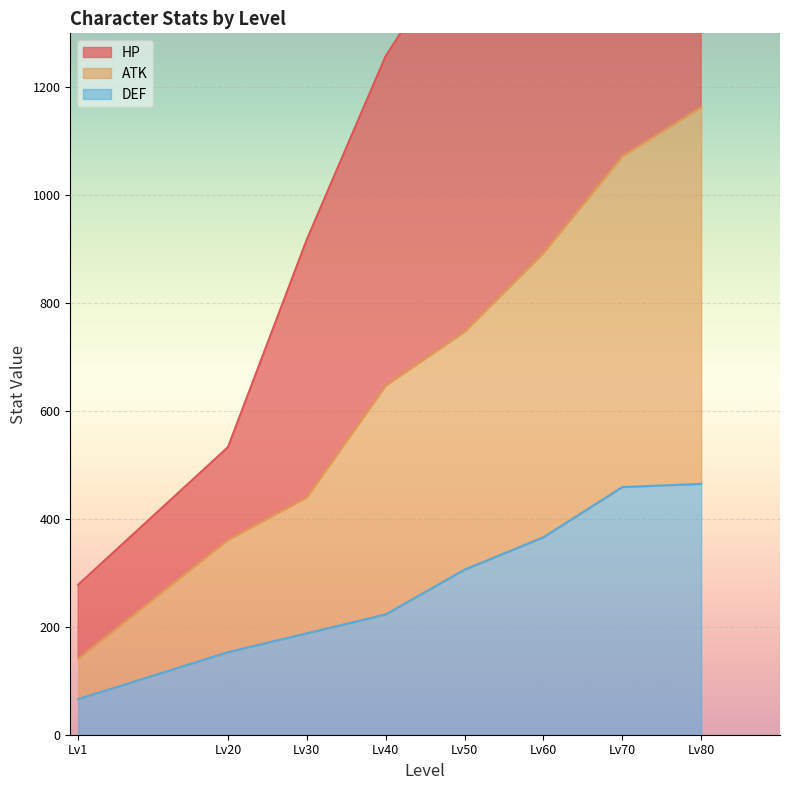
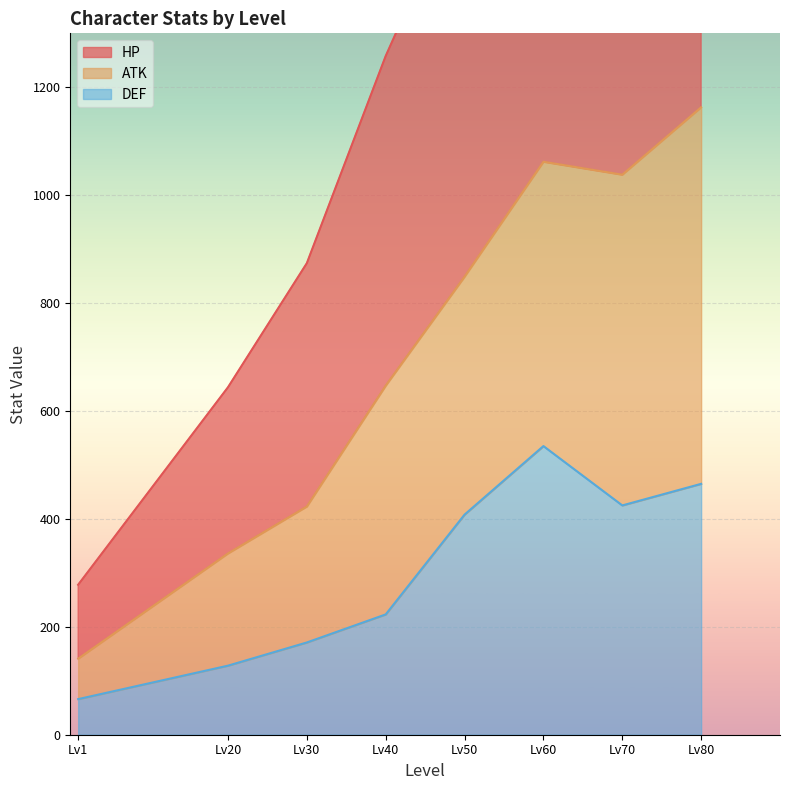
  {
    "DEF": {
      "Lv1": 70,
-     "Lv20": 150,
-     "Lv30": 190,
+     "Lv20": 130,
+     "Lv30": 170,
      "Lv40": 220,
-     "Lv50": 310,
-     "Lv60": 370,
-     "Lv70": 460,
+     "Lv50": 410,
+     "Lv60": 540,
+     "Lv70": 430,
      "Lv80": 470
    },
    "ATK": {
      "Lv1": 80,
      "Lv20": 210,
      "Lv30": 250,
      "Lv40": 420,
      "Lv50": 440,
      "Lv60": 530,
      "Lv70": 610,
      "Lv80": 700
    },
    "HP": {
      "Lv1": 140,
-     "Lv20": 170,
-     "Lv30": 480,
+     "Lv20": 310,
+     "Lv30": 450,
      "Lv40": 610
    }
  }
